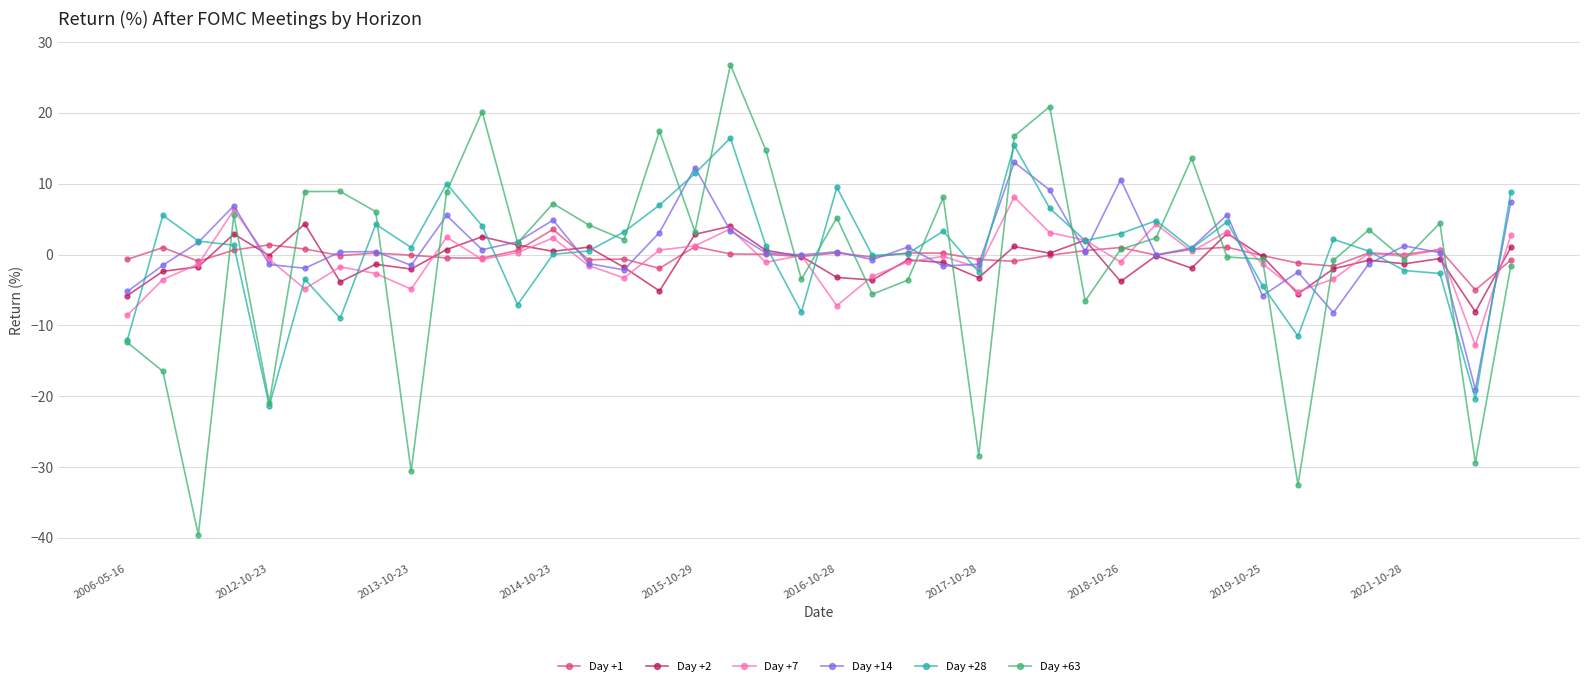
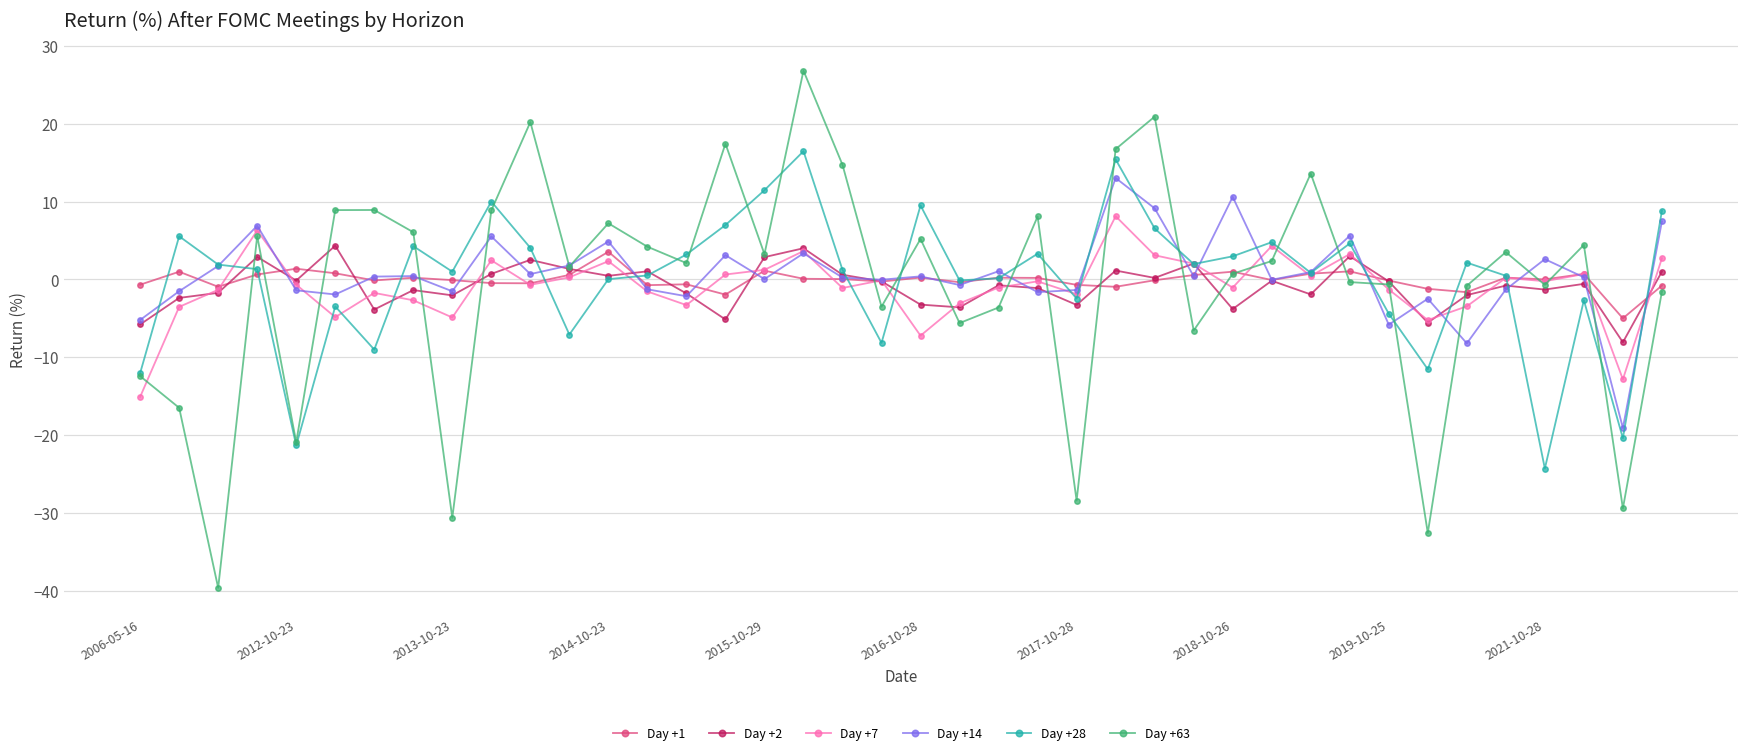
  {
    "Day +1": {
      "2006-05-16": -1,
      "2012-10-23": 1,
      "2013-10-23": 0,
      "2014-10-23": 4,
      "2017-10-28": -1
    },
    "Day +2": {
      "2006-05-16": -6,
      "2012-10-23": 0,
      "2013-10-23": -2,
      "2014-10-23": 0,
      "2015-10-29": 3,
      "2016-10-28": -3,
      "2017-10-28": -3,
      "2018-10-26": -4,
      "2021-10-28": -1
    },
    "Day +7": {
-     "2006-05-16": -9,
+     "2006-05-16": -15,
      "2012-10-23": -1,
      "2013-10-23": -5,
      "2014-10-23": 2,
      "2016-10-28": -7,
      "2017-10-28": -2,
      "2018-10-26": -1,
      "2019-10-25": -1
    },
    "Day +14": {
      "2006-05-16": -5,
      "2012-10-23": -1,
      "2013-10-23": -2,
      "2014-10-23": 5,
-     "2015-10-29": 12,
+     "2015-10-29": 0,
      "2017-10-28": -1,
      "2018-10-26": 11,
      "2019-10-25": -6,
-     "2021-10-28": 1
+     "2021-10-28": 3
    },
    "Day +28": {
      "2006-05-16": -12,
      "2012-10-23": -21,
      "2013-10-23": 1,
      "2014-10-23": 0,
      "2015-10-29": 11,
      "2016-10-28": 9,
      "2017-10-28": -2,
      "2018-10-26": 3,
      "2019-10-25": -4,
-     "2021-10-28": -2
+     "2021-10-28": -24
    },
    "Day +63": {
      "2006-05-16": -12,
      "2012-10-23": -21,
      "2013-10-23": -31,
      "2014-10-23": 7,
      "2015-10-29": 3,
      "2016-10-28": 5,
      "2017-10-28": -28,
      "2019-10-25": -1,
      "2021-10-28": -1
    }
  }
